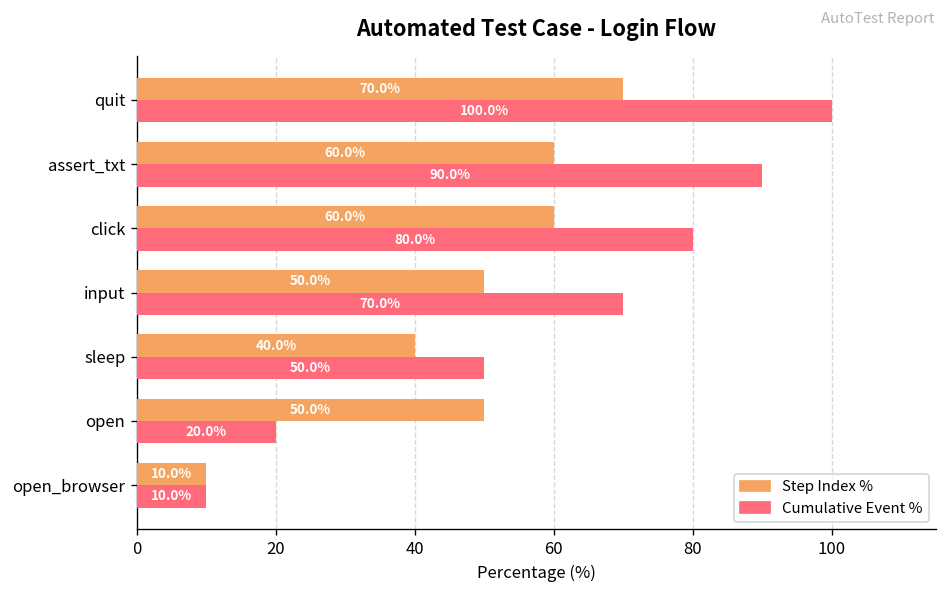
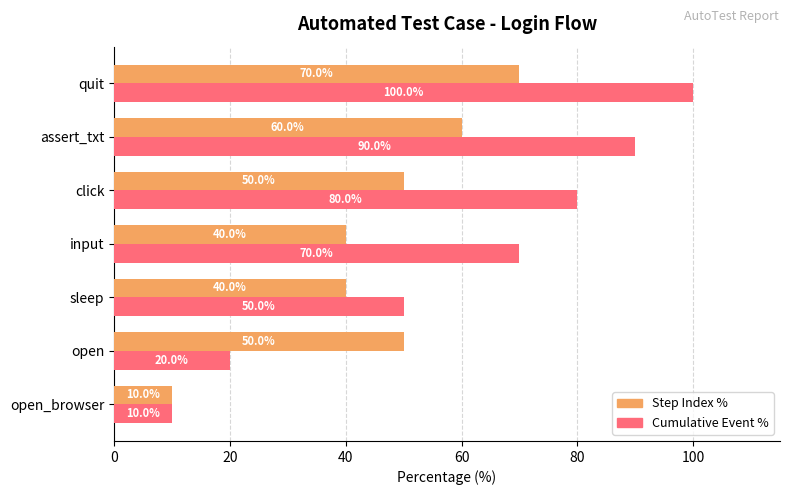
  {
    "Step Index %": {
      "quit": "70.0%",
      "assert_txt": "60.0%",
-     "click": "60.0%",
-     "input": "50.0%",
+     "click": "50.0%",
+     "input": "40.0%",
      "sleep": "40.0%",
      "open": "50.0%",
      "open_browser": "10.0%"
    },
    "Cumulative Event %": {
      "quit": "100.0%",
      "assert_txt": "90.0%",
      "click": "80.0%",
      "input": "70.0%",
      "sleep": "50.0%",
      "open": "20.0%",
      "open_browser": "10.0%"
    }
  }
